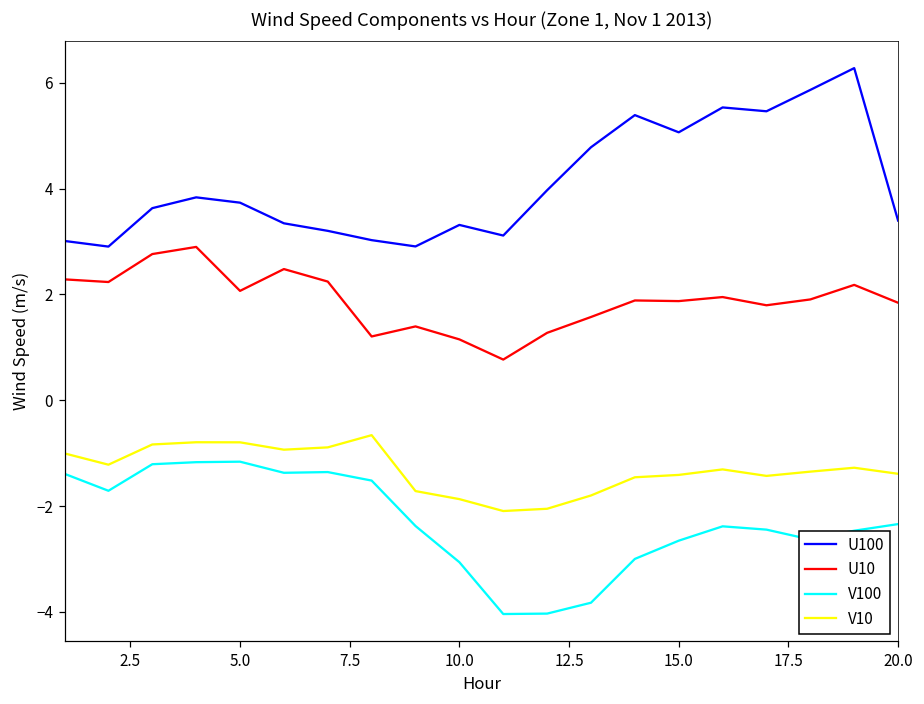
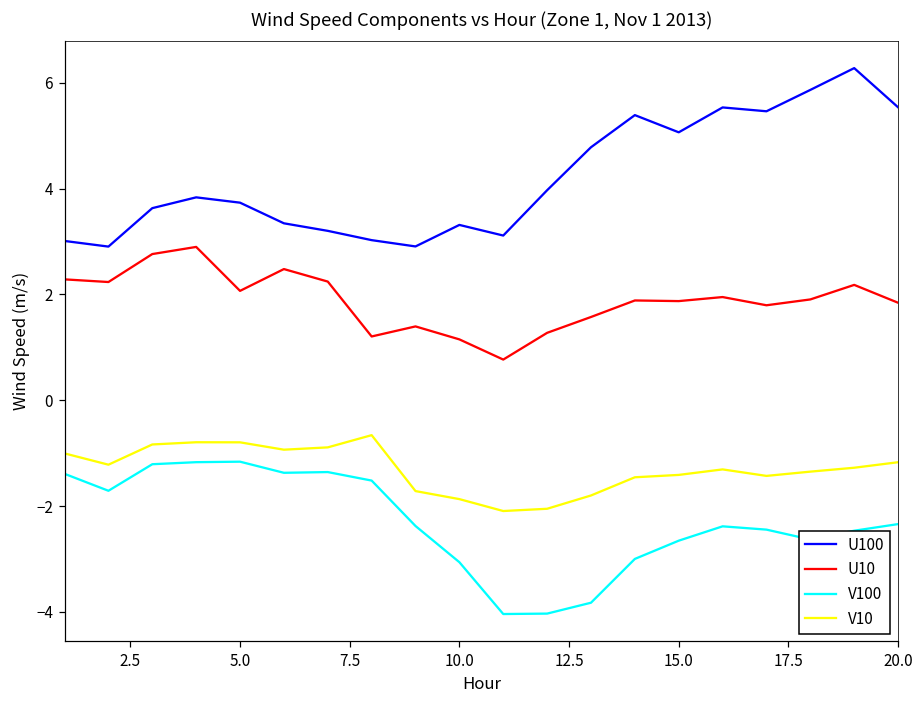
  {
    "U100": {
      "5.0": 3.7,
      "10.0": 3.3,
      "15.0": 5.1,
-     "20.0": 3.4
+     "20.0": 5.5
    },
    "U10": {
      "5.0": 2.1,
      "10.0": 1.1,
      "15.0": 1.9,
      "20.0": 1.8
    },
    "V100": {
      "5.0": -1.2,
      "10.0": -3.1,
      "15.0": -2.7,
      "20.0": -2.3
    },
    "V10": {
      "5.0": -0.8,
      "10.0": -1.9,
      "15.0": -1.4,
-     "20.0": -1.4
+     "20.0": -1.2
    }
  }
